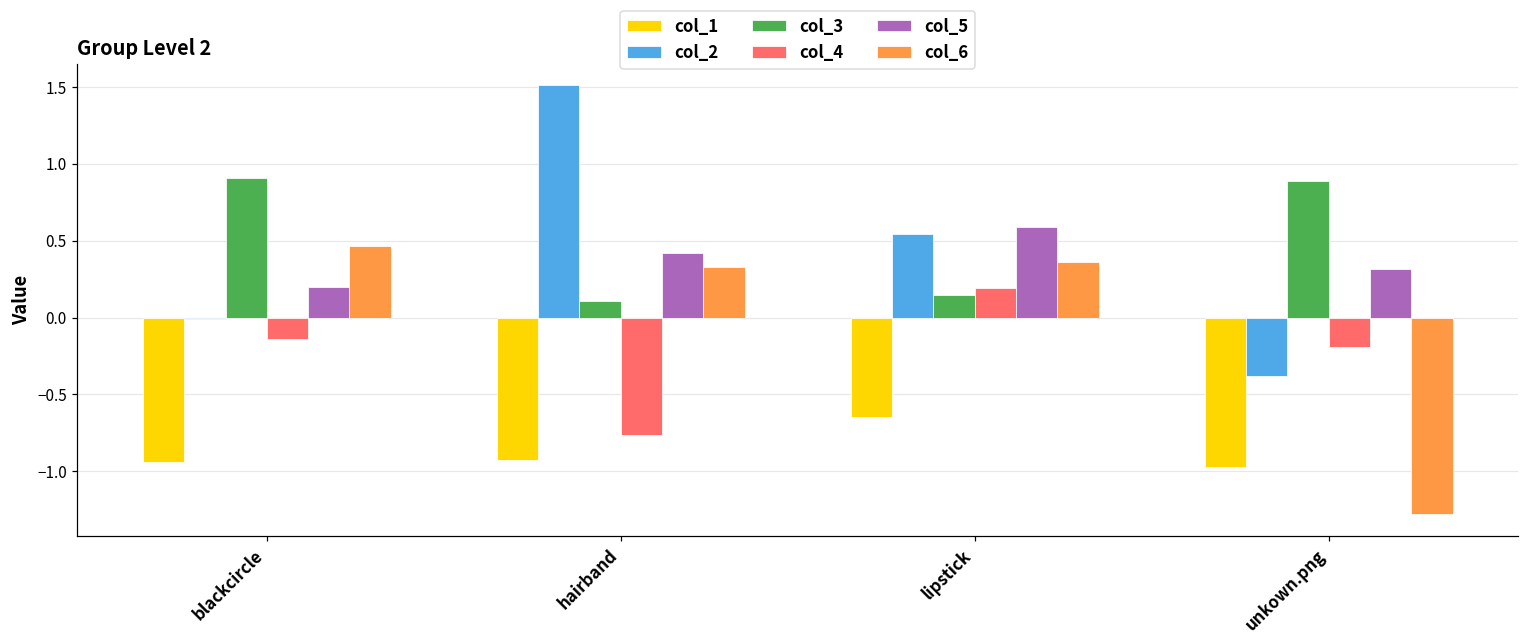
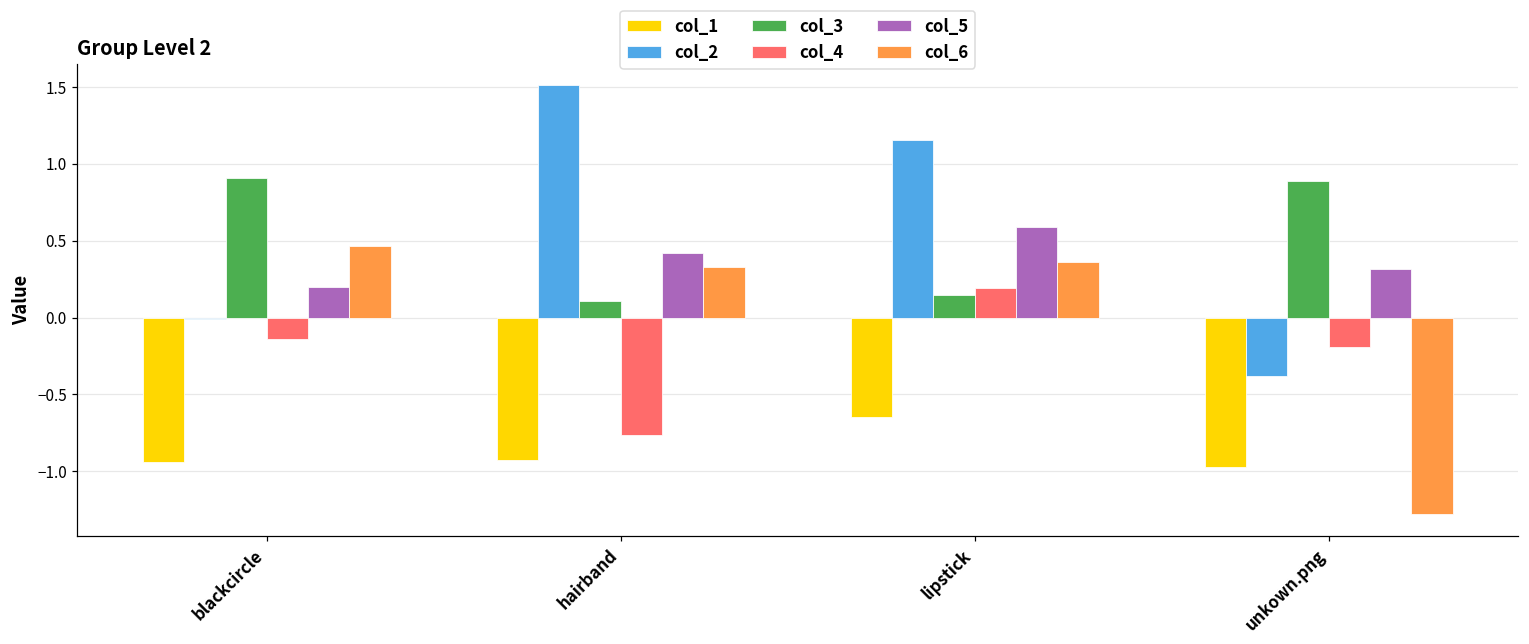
  {
    "col_1": {
      "blackcircle": -0.94,
      "hairband": -0.92,
      "lipstick": -0.65,
      "unkown.png": -0.97
    },
    "col_2": {
      "hairband": 1.51,
-     "lipstick": 0.54,
+     "lipstick": 1.15,
      "unkown.png": -0.38
    },
    "col_3": {
      "blackcircle": 0.91,
      "hairband": 0.11,
      "lipstick": 0.15,
      "unkown.png": 0.89
    },
    "col_5": {
      "blackcircle": 0.20,
      "hairband": 0.42,
      "lipstick": 0.59,
      "unkown.png": 0.32
    }
  }
